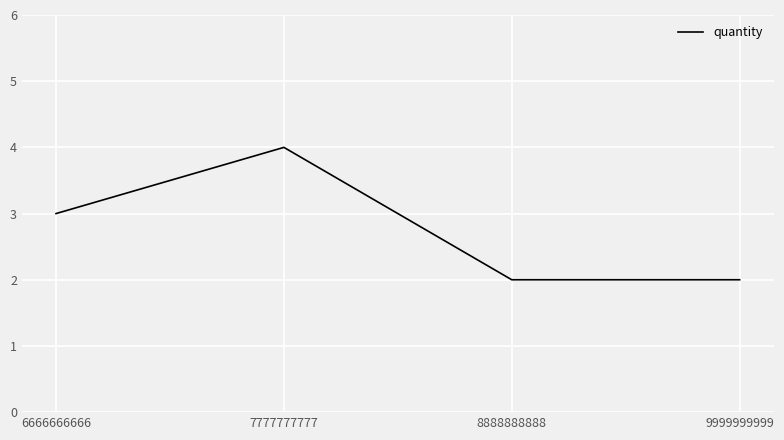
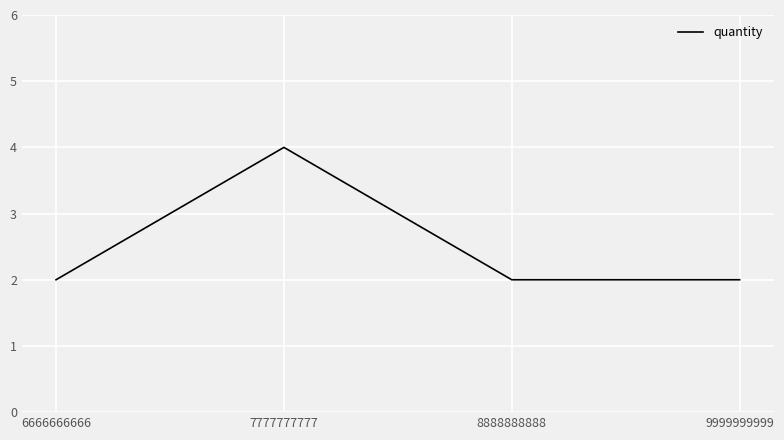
  {
-   "6666666666": 3,
+   "6666666666": 2,
    "7777777777": 4,
    "8888888888": 2,
    "9999999999": 2
  }
